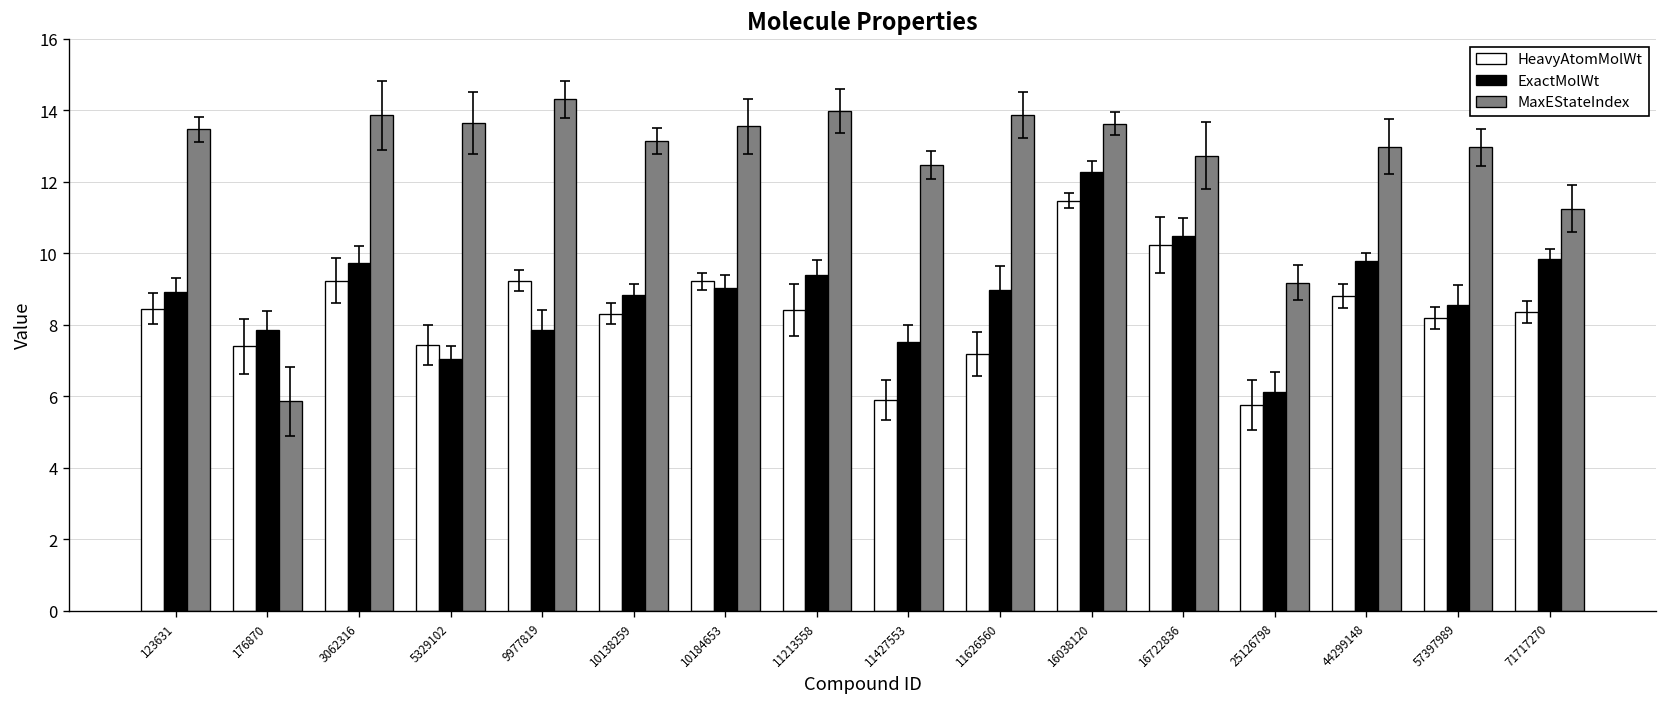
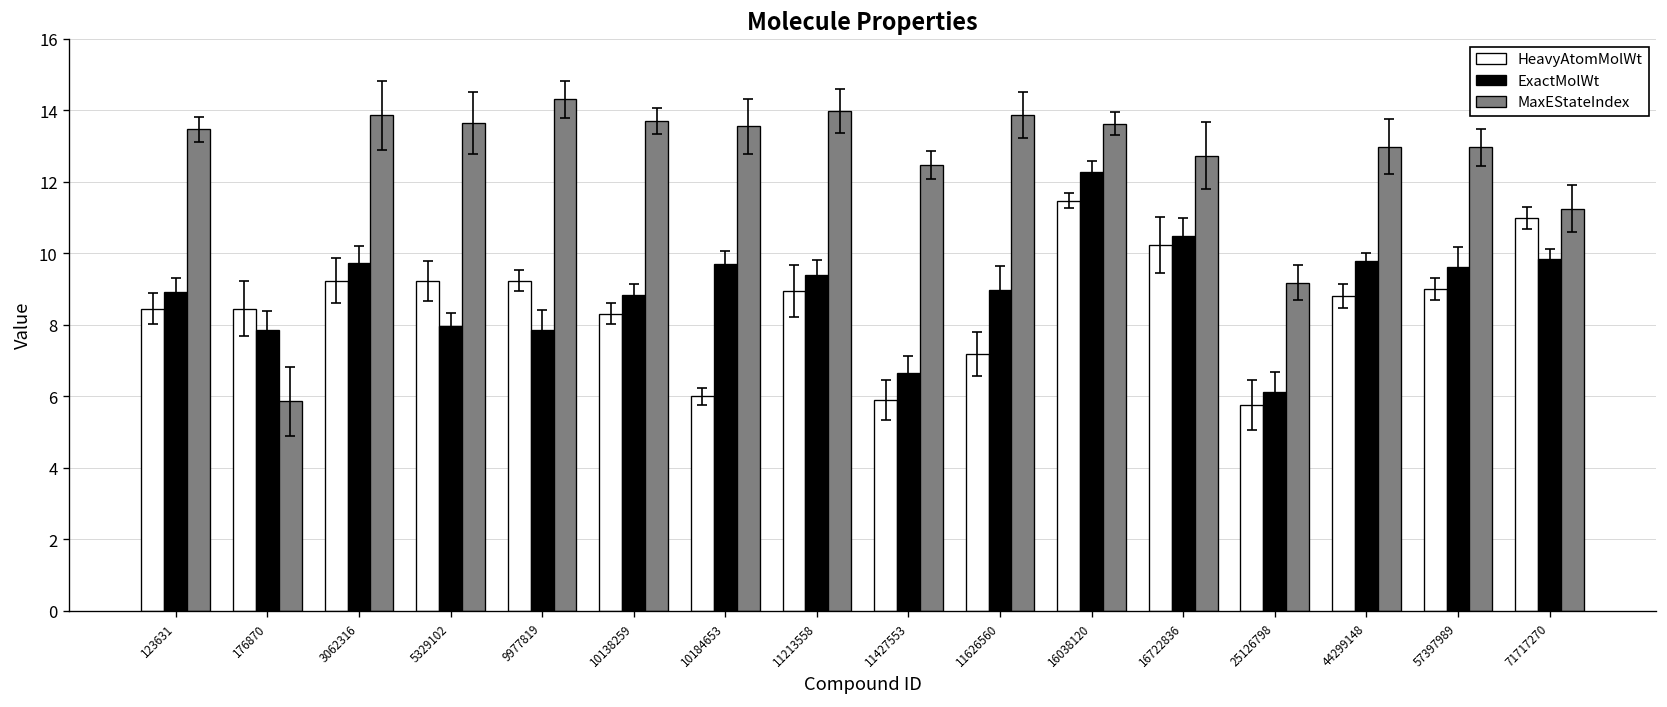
  {
    "HeavyAtomMolWt": {
      "123631": 8.5,
-     "176870": 7.4,
+     "176870": 8.4,
      "3062316": 9.2,
-     "5329102": 7.4,
+     "5329102": 9.2,
      "9977819": 9.2,
      "10138259": 8.3,
-     "10184653": 9.2,
-     "11213558": 8.4,
+     "10184653": 6.0,
+     "11213558": 8.9,
      "11427553": 5.9,
      "11626560": 7.2,
      "16038120": 11.5,
      "16722836": 10.2,
      "25126798": 5.8,
      "44299148": 8.8,
-     "57397989": 8.2,
-     "71717270": 8.4
+     "57397989": 9.0,
+     "71717270": 11.0
    },
    "ExactMolWt": {
      "123631": 8.9,
      "176870": 7.9,
      "3062316": 9.7,
-     "5329102": 7.0,
+     "5329102": 8.0,
      "9977819": 7.8,
      "10138259": 8.8,
-     "10184653": 9.0,
+     "10184653": 9.7,
      "11213558": 9.4,
-     "11427553": 7.5,
+     "11427553": 6.6,
      "11626560": 9.0,
      "16038120": 12.3,
      "16722836": 10.5,
      "25126798": 6.1,
      "44299148": 9.8,
-     "57397989": 8.6,
+     "57397989": 9.6,
      "71717270": 9.8
    },
    "MaxEStateIndex": {
      "123631": 13.5,
      "176870": 5.9,
      "3062316": 13.9,
      "5329102": 13.7,
      "9977819": 14.3,
-     "10138259": 13.1,
+     "10138259": 13.7,
      "10184653": 13.6,
      "11213558": 14.0,
      "11427553": 12.5,
      "11626560": 13.9,
      "16038120": 13.6,
      "16722836": 12.7,
      "25126798": 9.2,
      "44299148": 13.0,
      "57397989": 13.0,
      "71717270": 11.3
    }
  }
